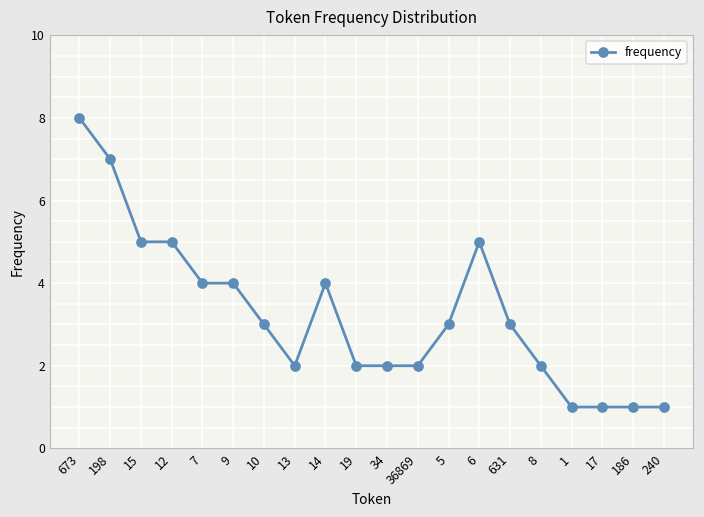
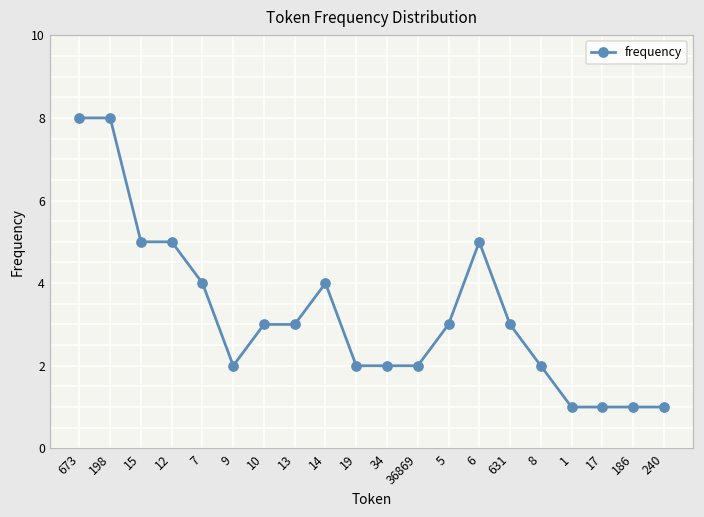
  {
    "673": 8,
-   "198": 7,
+   "198": 8,
    "15": 5,
    "12": 5,
    "7": 4,
-   "9": 4,
+   "9": 2,
    "10": 3,
-   "13": 2,
+   "13": 3,
    "14": 4,
    "19": 2,
    "34": 2,
    "36869": 2,
    "5": 3,
    "6": 5,
    "631": 3,
    "8": 2,
    "1": 1,
    "17": 1,
    "186": 1,
    "240": 1
  }
